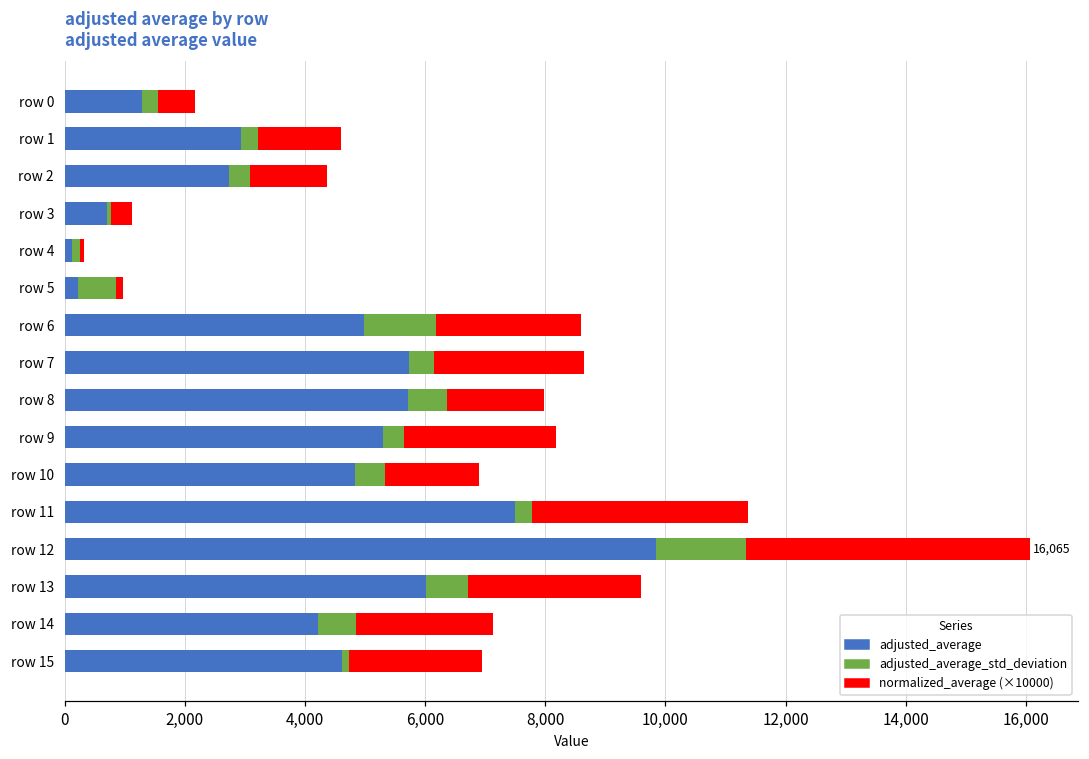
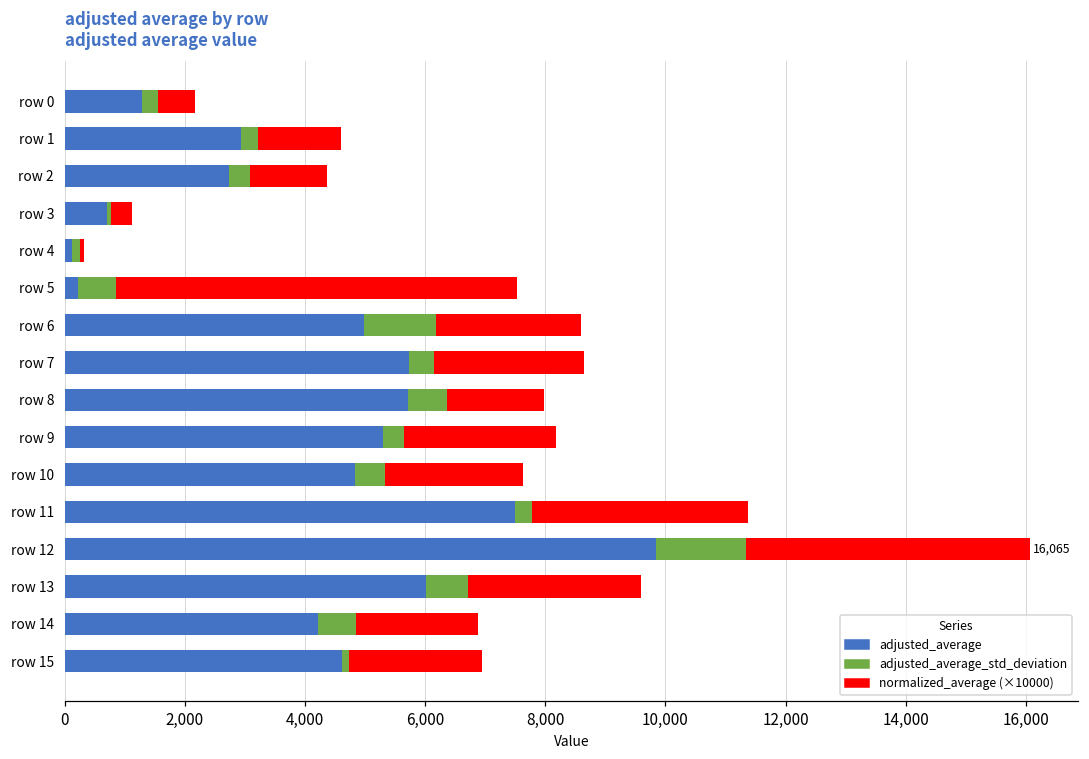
  {
    "adjusted_average": {
      "row 0": "1,300",
      "row 1": "2,900",
      "row 2": "2,700",
      "row 3": "700",
      "row 4": "100",
      "row 5": "200",
      "row 6": "5,000",
      "row 7": "5,700",
      "row 8": "5,700",
      "row 9": "5,300",
      "row 10": "4,800",
      "row 11": "7,500",
      "row 12": "9,800",
      "row 13": "6,000",
      "row 14": "4,200",
      "row 15": "4,600"
    },
    "adjusted_average_std_deviation": {
      "row 0": "300",
      "row 1": "300",
      "row 2": "400",
      "row 3": "100",
      "row 4": "100",
      "row 5": "600",
      "row 6": "1,200",
      "row 7": "400",
      "row 8": "700",
      "row 9": "300",
      "row 10": "500",
      "row 11": "300",
      "row 12": "1,500",
      "row 13": "700",
      "row 14": "600",
      "row 15": "100"
    },
    "normalized_average (×10000)": {
      "row 0": "600",
      "row 1": "1,400",
      "row 2": "1,300",
      "row 3": "300",
      "row 4": "100",
-     "row 5": "100",
+     "row 5": "6,700",
      "row 6": "2,400",
      "row 7": "2,500",
      "row 8": "1,600",
      "row 9": "2,500",
-     "row 10": "1,600",
+     "row 10": "2,300",
      "row 11": "3,600",
      "row 13": "2,900",
-     "row 14": "2,300",
+     "row 14": "2,000",
      "row 15": "2,200"
    }
  }
